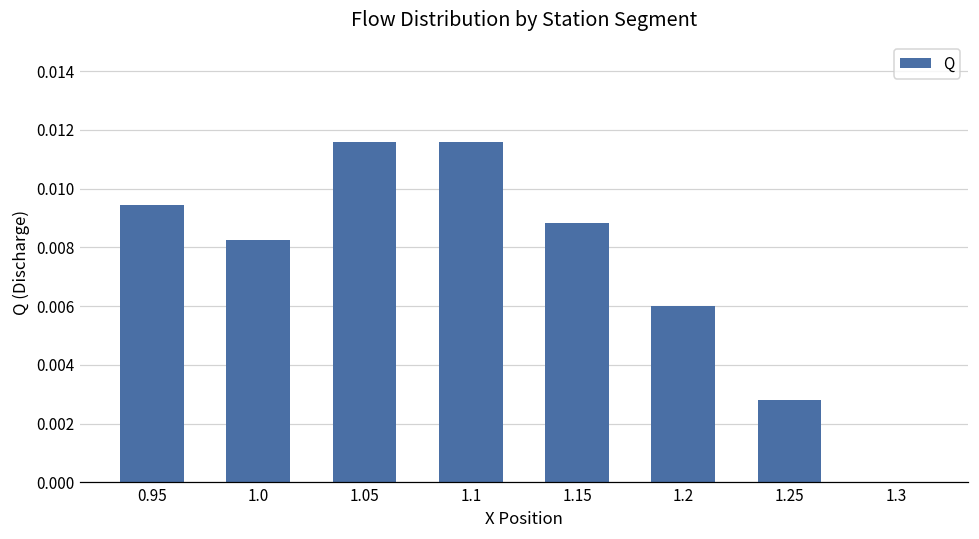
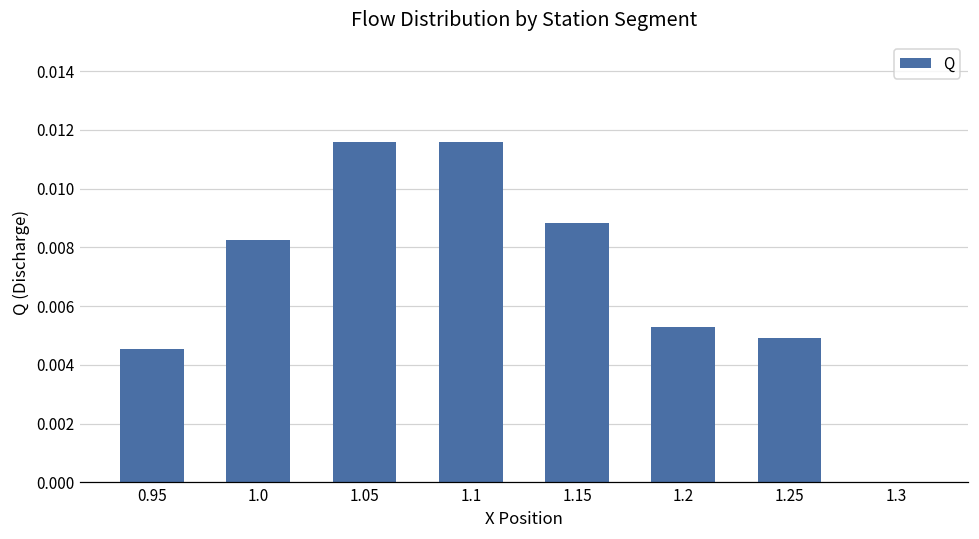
  {
-   "0.95": 0.0094,
+   "0.95": 0.0046,
    "1.0": 0.0083,
    "1.05": 0.0116,
    "1.1": 0.0116,
    "1.15": 0.0088,
-   "1.2": 0.0060,
-   "1.25": 0.0028,
+   "1.2": 0.0053,
+   "1.25": 0.0049,
    "1.3": 0.0000
  }
